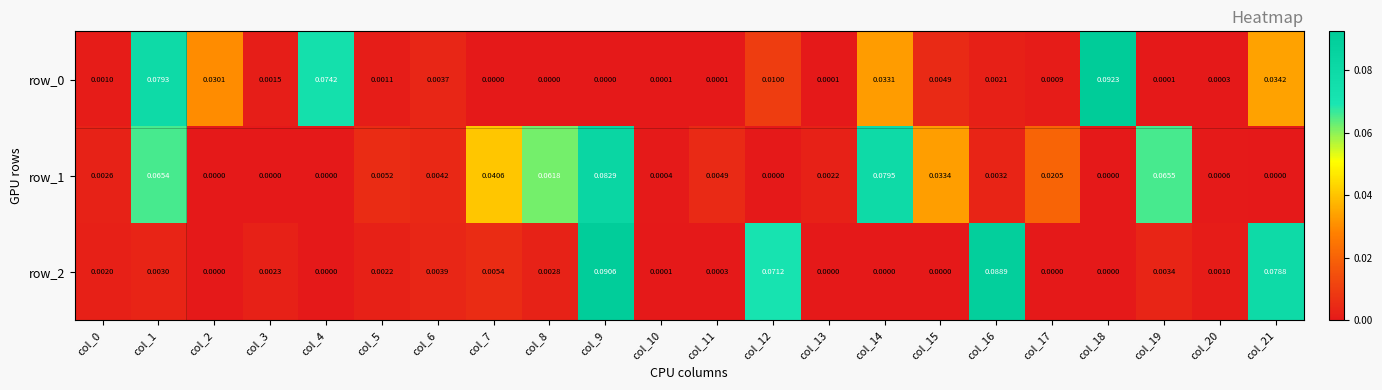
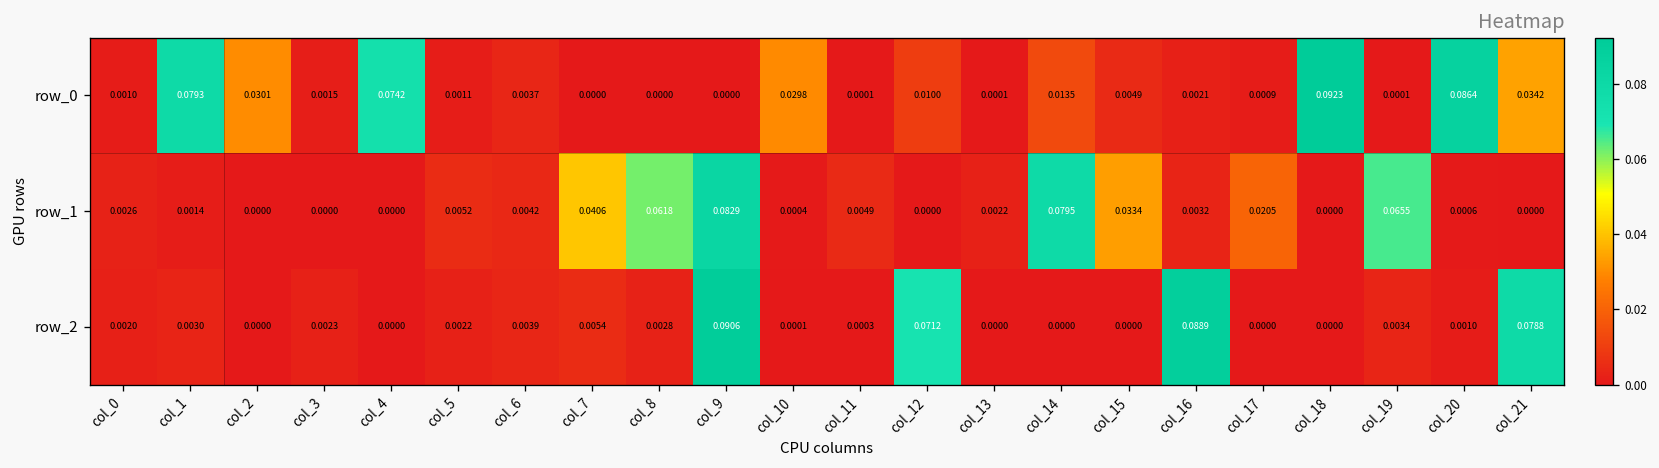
  {
    "row_0": {
      "col_0": 0.0010,
      "col_1": 0.0793,
      "col_2": 0.0301,
      "col_3": 0.0015,
      "col_4": 0.0742,
      "col_5": 0.0011,
      "col_6": 0.0037,
      "col_7": 0.0000,
      "col_8": 0.0000,
      "col_9": 0.0000,
-     "col_10": 0.0001,
+     "col_10": 0.0298,
      "col_11": 0.0001,
      "col_12": 0.0100,
      "col_13": 0.0001,
-     "col_14": 0.0331,
+     "col_14": 0.0135,
      "col_15": 0.0049,
      "col_16": 0.0021,
      "col_17": 0.0009,
      "col_18": 0.0923,
      "col_19": 0.0001,
-     "col_20": 0.0003,
+     "col_20": 0.0864,
      "col_21": 0.0342
    },
    "row_1": {
      "col_0": 0.0026,
-     "col_1": 0.0654,
+     "col_1": 0.0014,
      "col_2": 0.0000,
      "col_3": 0.0000,
      "col_4": 0.0000,
      "col_5": 0.0052,
      "col_6": 0.0042,
      "col_7": 0.0406,
      "col_8": 0.0618,
      "col_9": 0.0829,
      "col_10": 0.0004,
      "col_11": 0.0049,
      "col_12": 0.0000,
      "col_13": 0.0022,
      "col_14": 0.0795,
      "col_15": 0.0334,
      "col_16": 0.0032,
      "col_17": 0.0205,
      "col_18": 0.0000,
      "col_19": 0.0655,
      "col_20": 0.0006,
      "col_21": 0.0000
    },
    "row_2": {
      "col_0": 0.0020,
      "col_1": 0.0030,
      "col_2": 0.0000,
      "col_3": 0.0023,
      "col_4": 0.0000,
      "col_5": 0.0022,
      "col_6": 0.0039,
      "col_7": 0.0054,
      "col_8": 0.0028,
      "col_9": 0.0906,
      "col_10": 0.0001,
      "col_11": 0.0003,
      "col_12": 0.0712,
      "col_13": 0.0000,
      "col_14": 0.0000,
      "col_15": 0.0000,
      "col_16": 0.0889,
      "col_17": 0.0000,
      "col_18": 0.0000,
      "col_19": 0.0034,
      "col_20": 0.0010,
      "col_21": 0.0788
    }
  }
